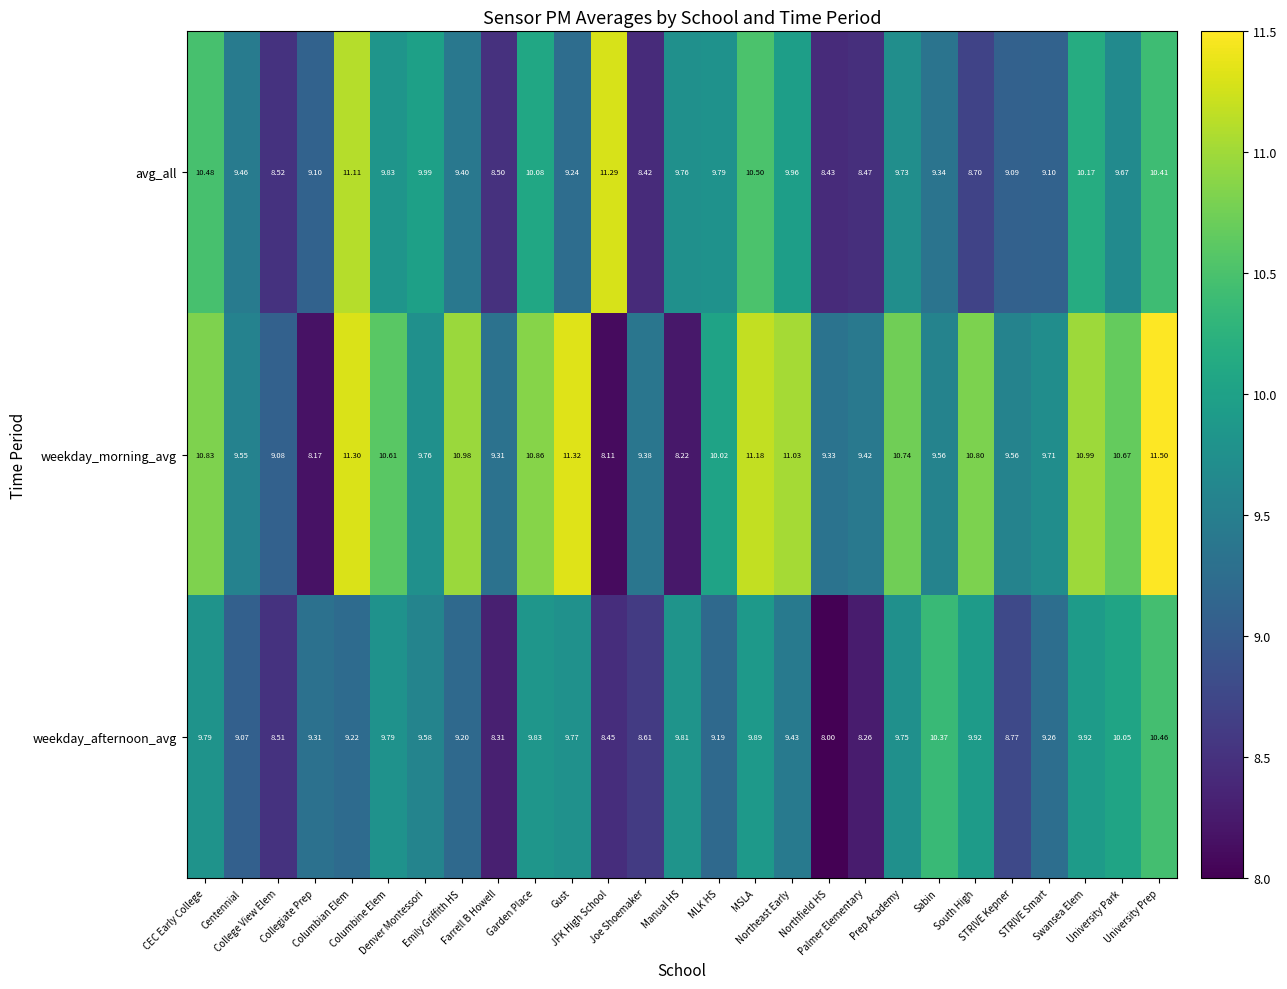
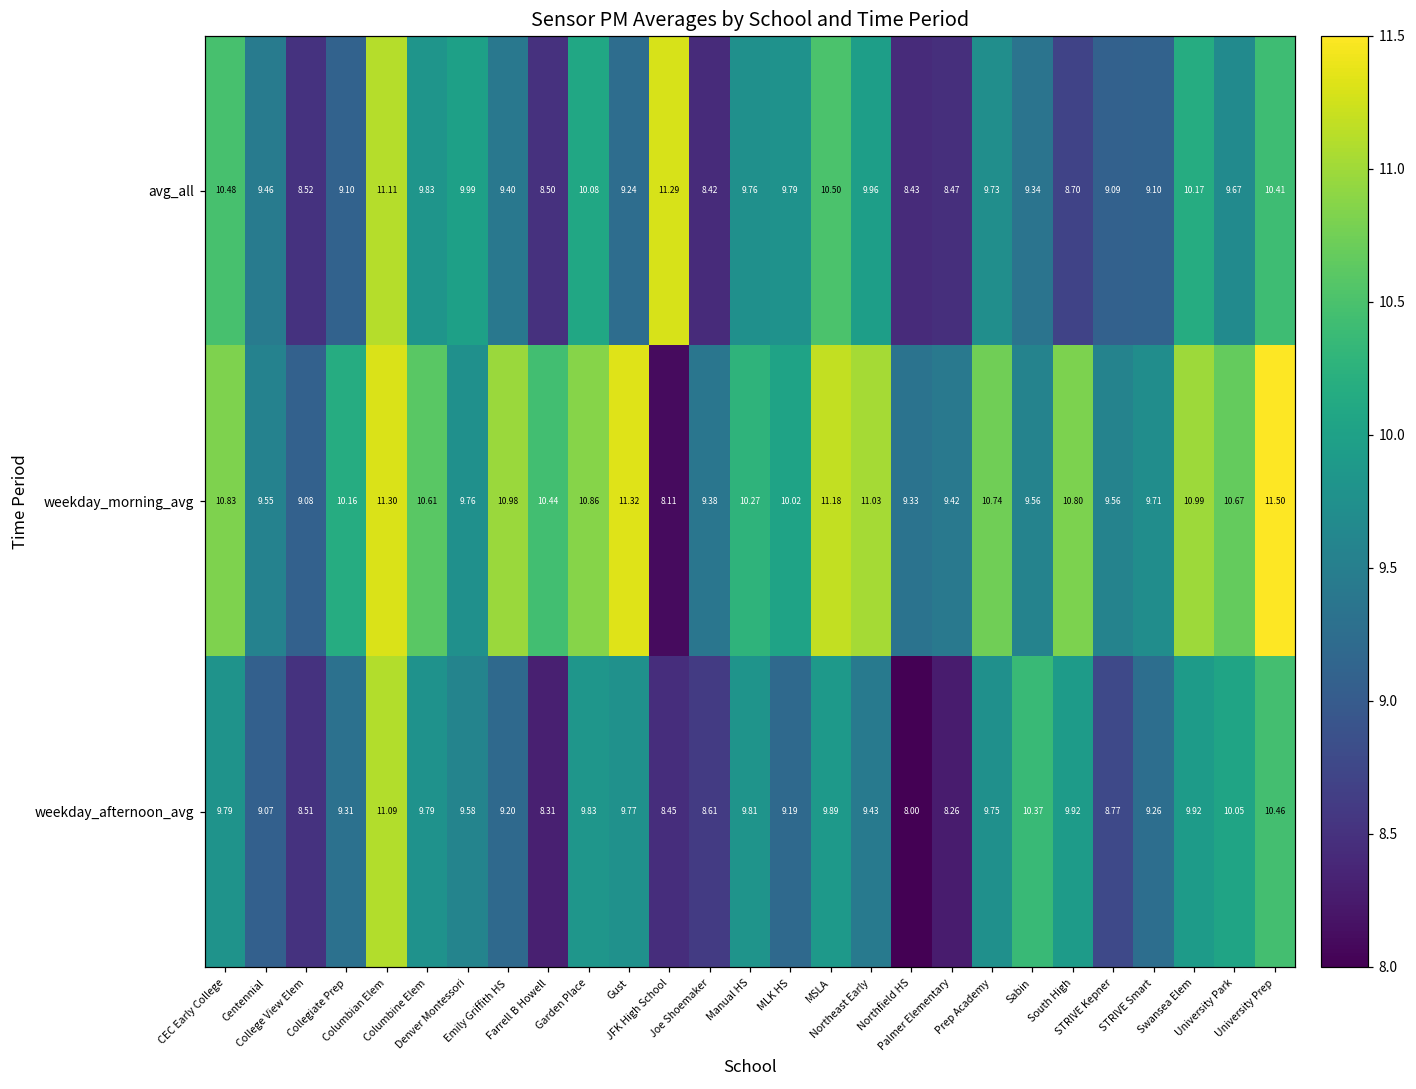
  {
    "avg_all": {
      "CEC Early College": 10.48,
      "Centennial": 9.46,
      "College View Elem": 8.52,
      "Collegiate Prep": 9.10,
      "Columbian Elem": 11.11,
      "Columbine Elem": 9.83,
      "Denver Montessori": 9.99,
      "Emily Griffith HS": 9.40,
      "Farrell B Howell": 8.50,
      "Garden Place": 10.08,
      "Gust": 9.24,
      "JFK High School": 11.29,
      "Joe Shoemaker": 8.42,
      "Manual HS": 9.76,
      "MLK HS": 9.79,
      "MSLA": 10.50,
      "Northeast Early": 9.96,
      "Northfield HS": 8.43,
      "Palmer Elementary": 8.47,
      "Prep Academy": 9.73,
      "Sabin": 9.34,
      "South High": 8.70,
      "STRIVE Kepner": 9.09,
      "STRIVE Smart": 9.10,
      "Swansea Elem": 10.17,
      "University Park": 9.67,
      "University Prep": 10.41
    },
    "weekday_morning_avg": {
      "CEC Early College": 10.83,
      "Centennial": 9.55,
      "College View Elem": 9.08,
-     "Collegiate Prep": 8.17,
+     "Collegiate Prep": 10.16,
      "Columbian Elem": 11.30,
      "Columbine Elem": 10.61,
      "Denver Montessori": 9.76,
      "Emily Griffith HS": 10.98,
-     "Farrell B Howell": 9.31,
+     "Farrell B Howell": 10.44,
      "Garden Place": 10.86,
      "Gust": 11.32,
      "JFK High School": 8.11,
      "Joe Shoemaker": 9.38,
-     "Manual HS": 8.22,
+     "Manual HS": 10.27,
      "MLK HS": 10.02,
      "MSLA": 11.18,
      "Northeast Early": 11.03,
      "Northfield HS": 9.33,
      "Palmer Elementary": 9.42,
      "Prep Academy": 10.74,
      "Sabin": 9.56,
      "South High": 10.80,
      "STRIVE Kepner": 9.56,
      "STRIVE Smart": 9.71,
      "Swansea Elem": 10.99,
      "University Park": 10.67,
      "University Prep": 11.50
    },
    "weekday_afternoon_avg": {
      "CEC Early College": 9.79,
      "Centennial": 9.07,
      "College View Elem": 8.51,
      "Collegiate Prep": 9.31,
-     "Columbian Elem": 9.22,
+     "Columbian Elem": 11.09,
      "Columbine Elem": 9.79,
      "Denver Montessori": 9.58,
      "Emily Griffith HS": 9.20,
      "Farrell B Howell": 8.31,
      "Garden Place": 9.83,
      "Gust": 9.77,
      "JFK High School": 8.45,
      "Joe Shoemaker": 8.61,
      "Manual HS": 9.81,
      "MLK HS": 9.19,
      "MSLA": 9.89,
      "Northeast Early": 9.43,
      "Northfield HS": 8.00,
      "Palmer Elementary": 8.26,
      "Prep Academy": 9.75,
      "Sabin": 10.37,
      "South High": 9.92,
      "STRIVE Kepner": 8.77,
      "STRIVE Smart": 9.26,
      "Swansea Elem": 9.92,
      "University Park": 10.05,
      "University Prep": 10.46
    }
  }
